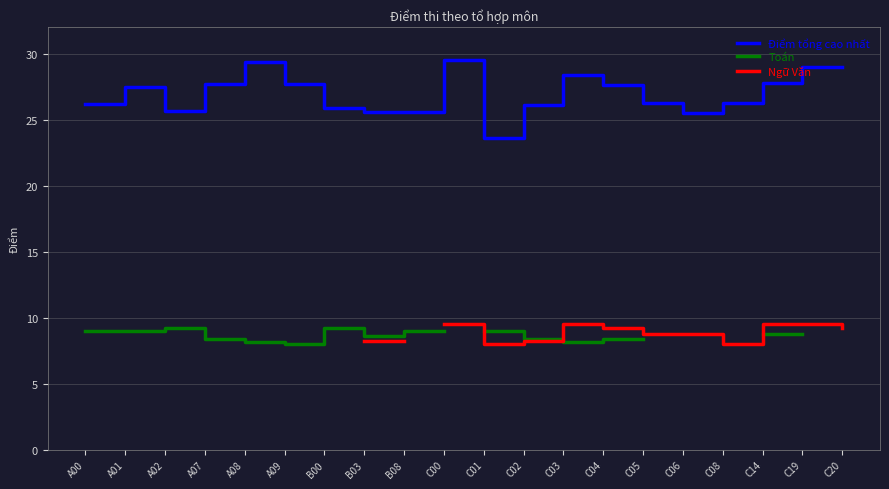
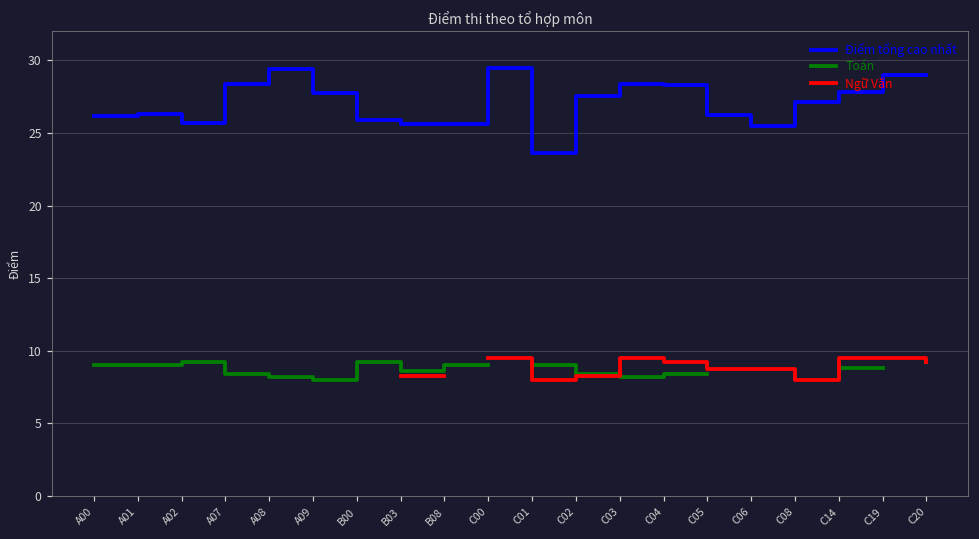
  {
    "Điểm tổng cao nhất": {
      "A00": 26.2,
-     "A01": 27.5,
+     "A01": 26.3,
      "A02": 25.7,
-     "A07": 27.7,
+     "A07": 28.4,
      "A08": 29.4,
      "A09": 27.8,
      "B00": 25.9,
      "B03": 25.6,
      "B08": 25.6,
      "C00": 29.5,
      "C01": 23.6,
-     "C02": 26.2,
+     "C02": 27.6,
      "C03": 28.4,
-     "C04": 27.7,
+     "C04": 28.3,
      "C05": 26.3,
      "C06": 25.5,
-     "C08": 26.3,
+     "C08": 27.2,
      "C14": 27.8,
      "C19": 29.0,
      "C20": 29.0
    },
    "Toán": {
      "A00": 9.0,
      "A01": 9.0,
      "A02": 9.2,
      "A07": 8.4,
      "A08": 8.2,
      "A09": 8.0,
      "B00": 9.2,
      "B03": 8.6,
      "B08": 9.0,
      "C01": 9.0,
      "C03": 8.2,
      "C04": 8.4,
      "C14": 8.8
    },
    "Ngữ Văn": {
      "B03": 8.3,
      "C00": 9.5,
      "C01": 8.0,
      "C03": 9.5,
      "C04": 9.3,
      "C05": 8.8,
      "C06": 8.8,
      "C08": 8.0,
      "C14": 9.5,
      "C19": 9.5,
      "C20": 9.3
    }
  }
